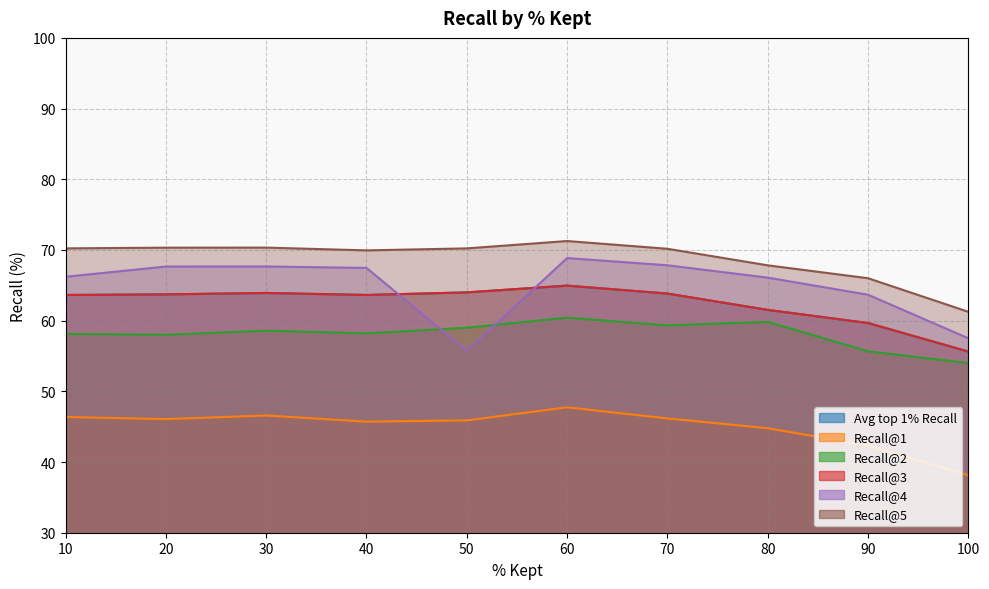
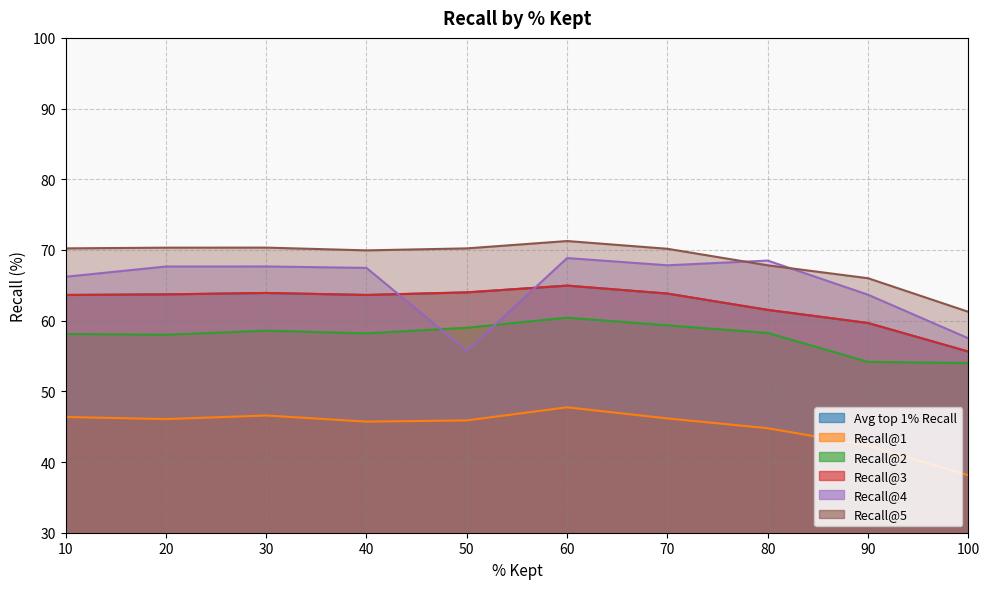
  {
    "Recall@2": {
      "10": 58,
      "20": 58,
      "30": 59,
      "40": 58,
      "50": 59,
      "60": 60,
      "70": 59,
-     "80": 60,
-     "90": 56,
+     "80": 58,
+     "90": 54,
      "100": 54
    },
    "Recall@4": {
      "10": 66,
      "20": 68,
      "30": 68,
      "40": 67,
      "50": 56,
      "60": 69,
      "70": 68,
-     "80": 66,
+     "80": 68,
      "90": 64,
      "100": 58
    }
  }
